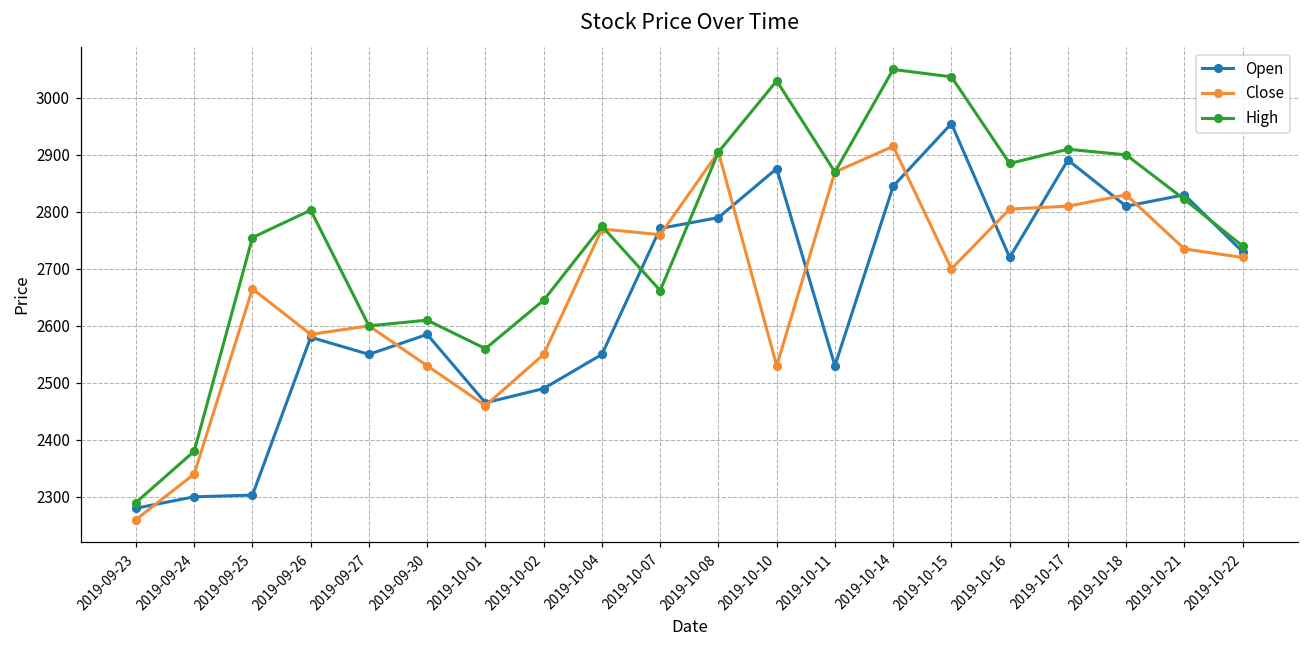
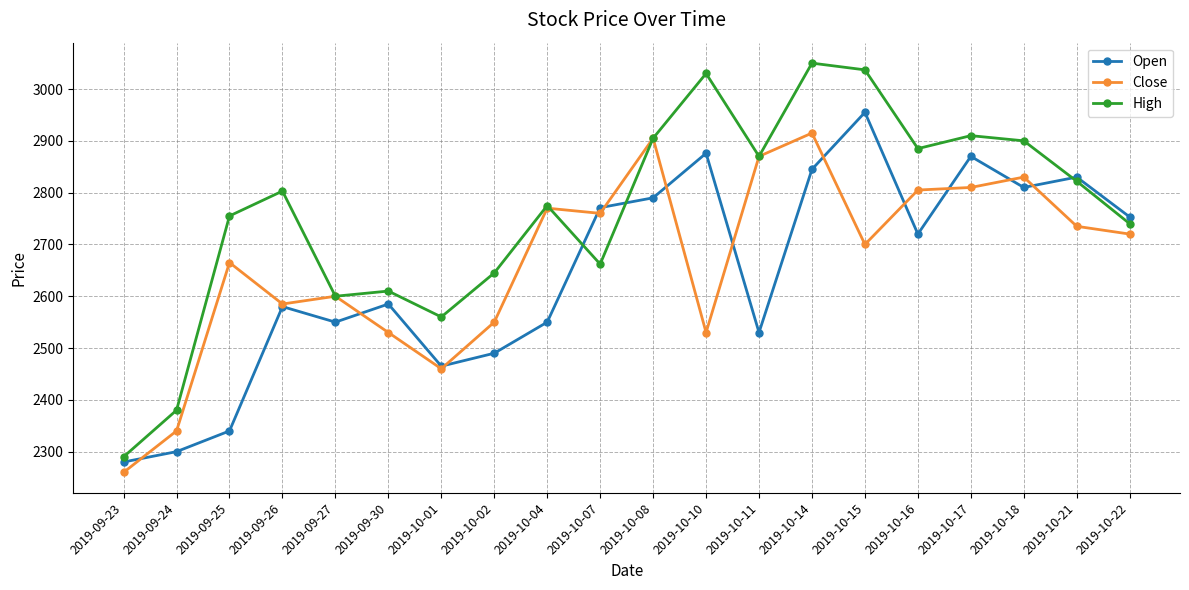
  {
    "Open": {
      "2019-09-23": 2280,
      "2019-09-24": 2300,
-     "2019-09-25": 2300,
+     "2019-09-25": 2340,
      "2019-09-26": 2580,
      "2019-09-27": 2550,
      "2019-09-30": 2590,
      "2019-10-01": 2470,
      "2019-10-02": 2490,
      "2019-10-04": 2550,
      "2019-10-07": 2770,
      "2019-10-08": 2790,
      "2019-10-10": 2880,
      "2019-10-11": 2530,
      "2019-10-14": 2850,
      "2019-10-15": 2960,
      "2019-10-16": 2720,
-     "2019-10-17": 2890,
+     "2019-10-17": 2870,
      "2019-10-18": 2810,
      "2019-10-21": 2830,
-     "2019-10-22": 2730
+     "2019-10-22": 2750
    },
    "Close": {
      "2019-09-23": 2260,
      "2019-09-24": 2340,
      "2019-09-25": 2670,
      "2019-09-26": 2590,
      "2019-09-30": 2530,
      "2019-10-01": 2460,
      "2019-10-02": 2550,
      "2019-10-04": 2770,
      "2019-10-07": 2760,
      "2019-10-10": 2530,
      "2019-10-14": 2920,
      "2019-10-15": 2700,
      "2019-10-16": 2810,
      "2019-10-17": 2810,
      "2019-10-18": 2830,
      "2019-10-21": 2740,
      "2019-10-22": 2720
    },
    "High": {
      "2019-09-23": 2290,
      "2019-09-24": 2380,
      "2019-09-25": 2760,
      "2019-09-26": 2800,
      "2019-09-30": 2610,
      "2019-10-01": 2560,
      "2019-10-02": 2650,
      "2019-10-04": 2780,
      "2019-10-07": 2660,
      "2019-10-10": 3030,
      "2019-10-14": 3050,
      "2019-10-15": 3040,
      "2019-10-16": 2890,
      "2019-10-17": 2910,
      "2019-10-18": 2900,
      "2019-10-21": 2820,
      "2019-10-22": 2740
    }
  }
